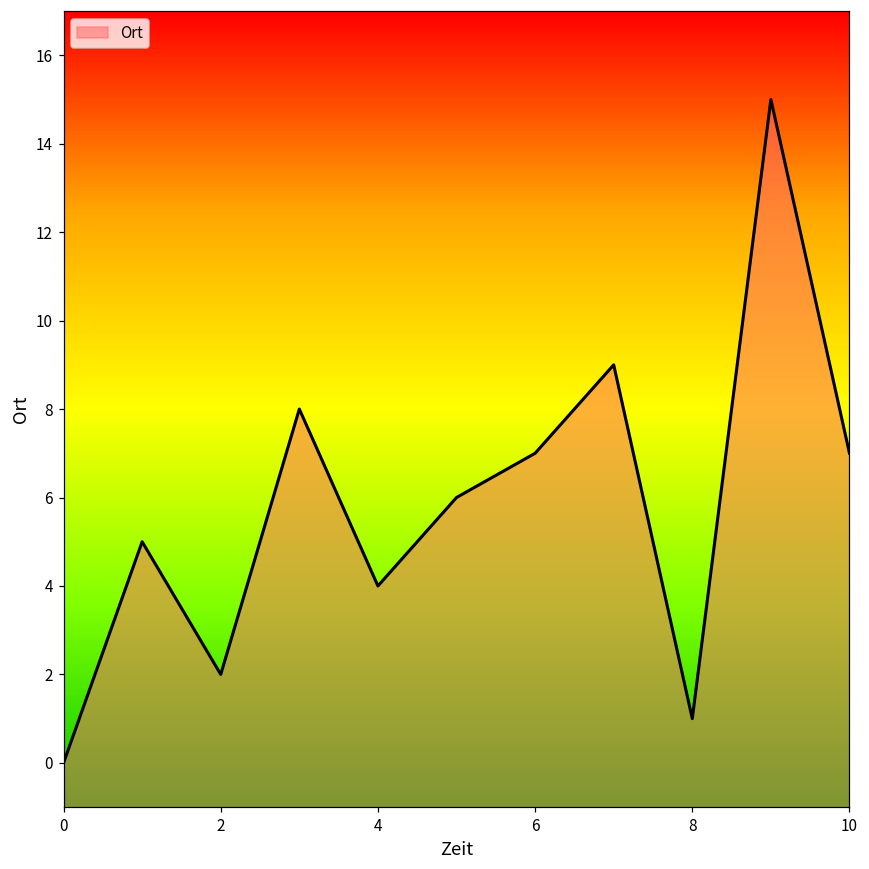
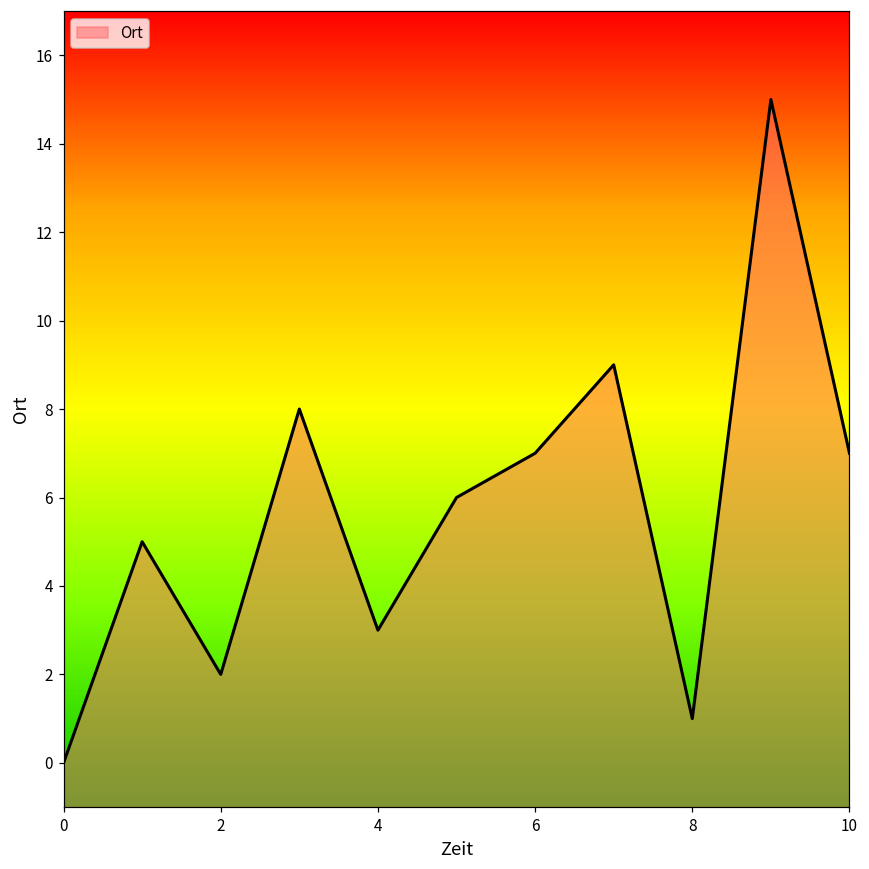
  {
    "0": 0,
    "2": 2,
-   "4": 4,
+   "4": 3,
    "6": 7,
    "8": 1,
    "10": 7
  }
